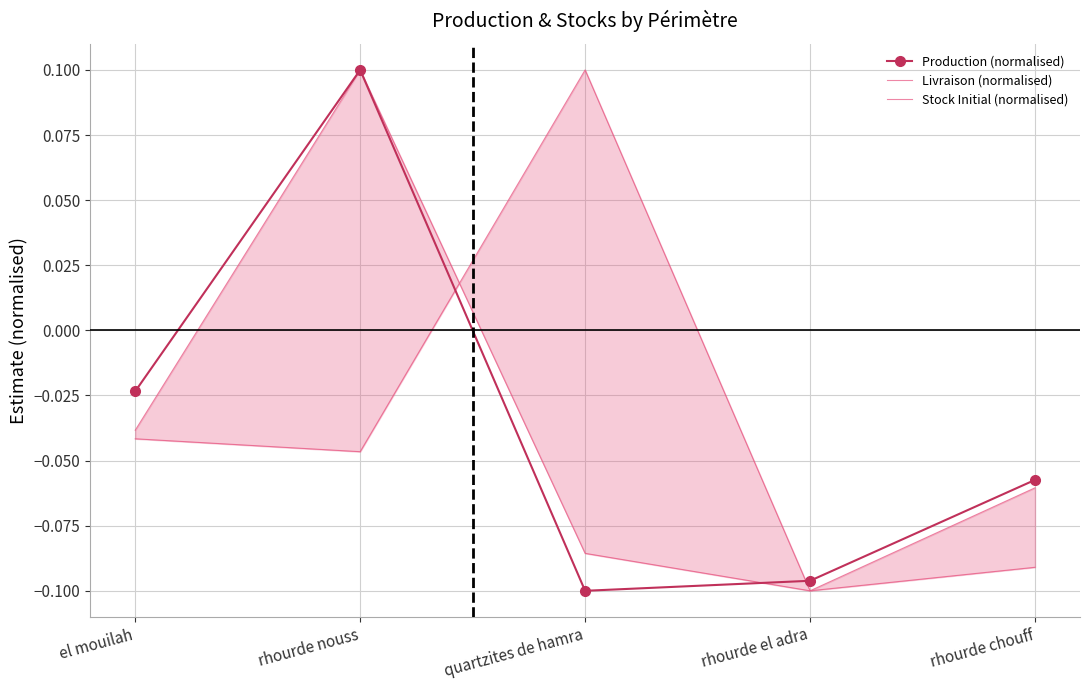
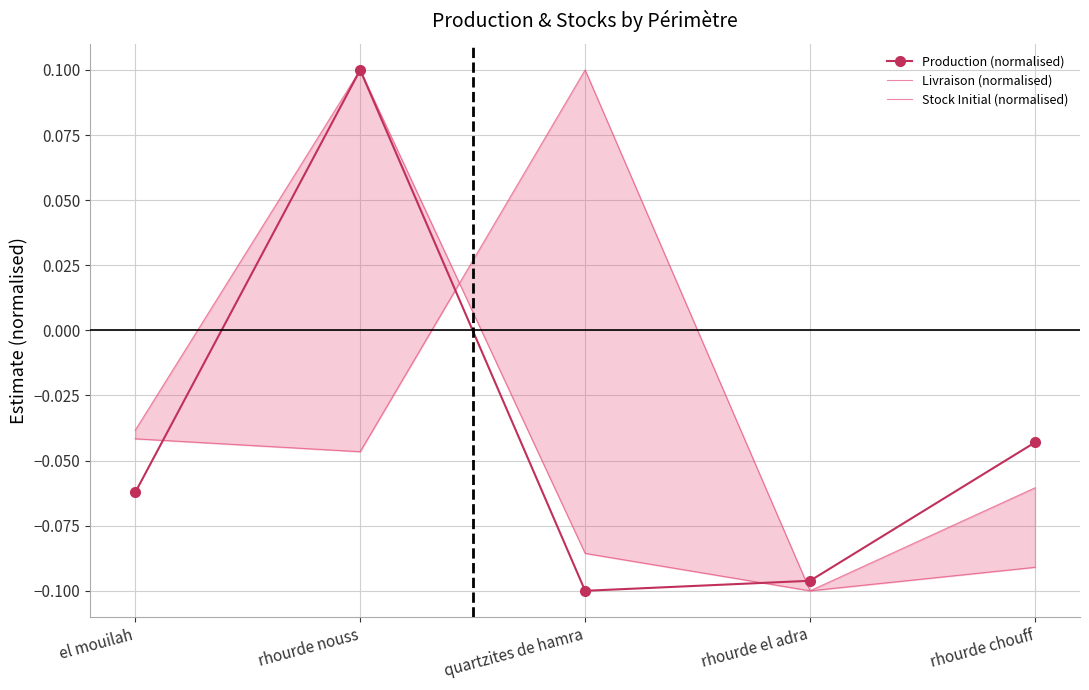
  {
    "Production (normalised)": {
-     "el mouilah": -0.023,
+     "el mouilah": -0.062,
      "quartzites de hamra": -0.100,
      "rhourde el adra": -0.096,
-     "rhourde chouff": -0.057
+     "rhourde chouff": -0.043
    }
  }
